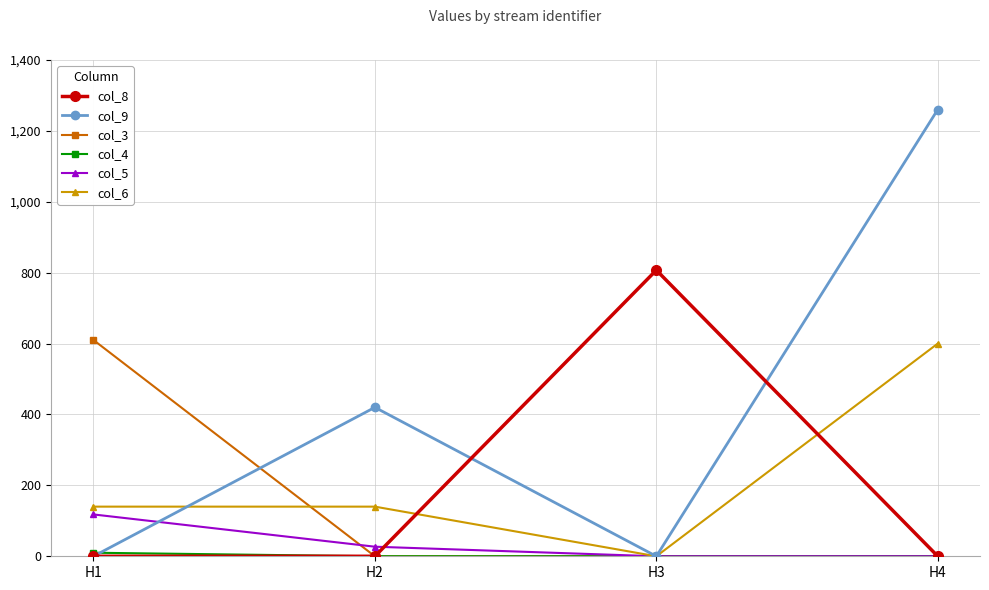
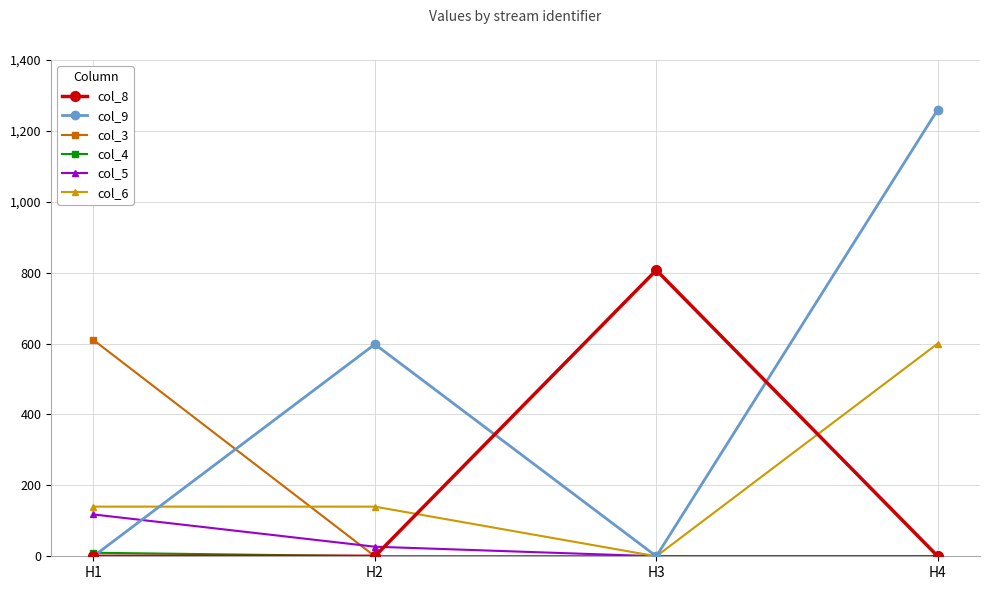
  {
    "col_8": {
      "H3": "810"
    },
    "col_9": {
-     "H2": "420",
+     "H2": "600",
      "H4": "1,260"
    },
    "col_4": {
      "H1": "10"
    },
    "col_5": {
      "H1": "120",
      "H2": "30"
    }
  }
